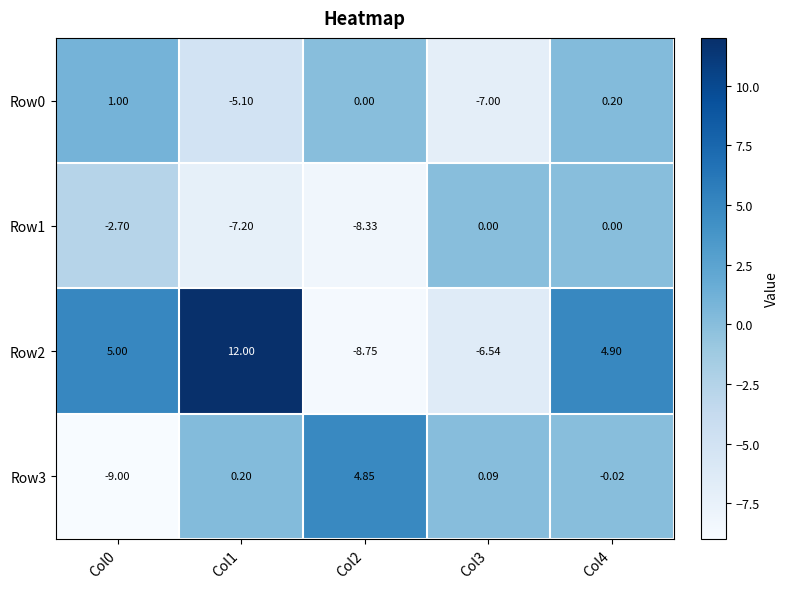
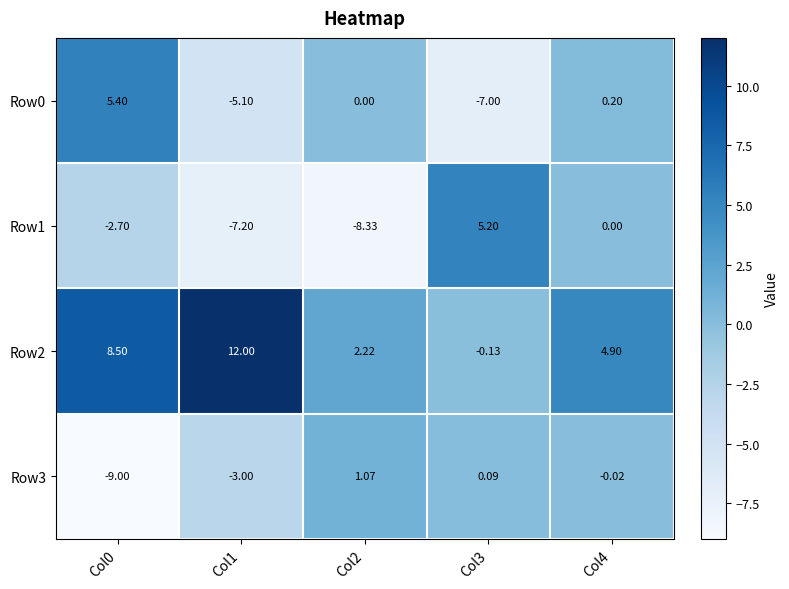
  {
    "Row0": {
-     "Col0": 1.00,
+     "Col0": 5.40,
      "Col1": -5.10,
      "Col2": 0.00,
      "Col3": -7.00,
      "Col4": 0.20
    },
    "Row1": {
      "Col0": -2.70,
      "Col1": -7.20,
      "Col2": -8.33,
-     "Col3": 0.00,
+     "Col3": 5.20,
      "Col4": 0.00
    },
    "Row2": {
-     "Col0": 5.00,
+     "Col0": 8.50,
      "Col1": 12.00,
-     "Col2": -8.75,
-     "Col3": -6.54,
+     "Col2": 2.22,
+     "Col3": -0.13,
      "Col4": 4.90
    },
    "Row3": {
      "Col0": -9.00,
-     "Col1": 0.20,
-     "Col2": 4.85,
+     "Col1": -3.00,
+     "Col2": 1.07,
      "Col3": 0.09,
      "Col4": -0.02
    }
  }
